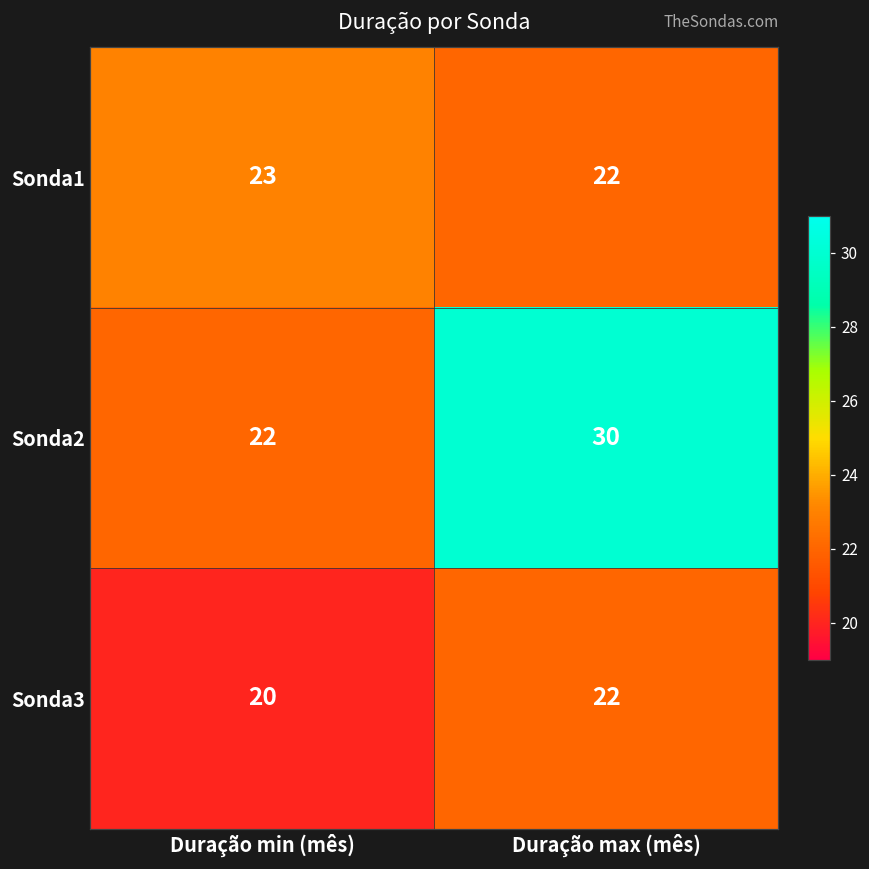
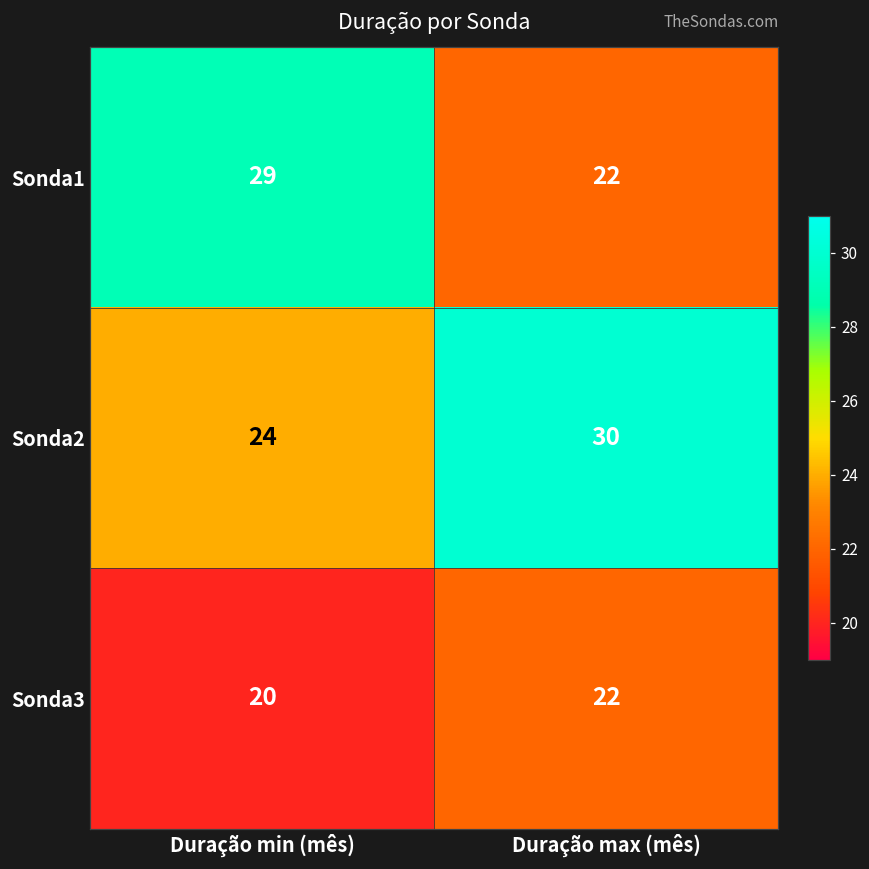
  {
    "Sonda1": {
-     "Duração min (mês)": 23,
+     "Duração min (mês)": 29,
      "Duração max (mês)": 22
    },
    "Sonda2": {
-     "Duração min (mês)": 22,
+     "Duração min (mês)": 24,
      "Duração max (mês)": 30
    },
    "Sonda3": {
      "Duração min (mês)": 20,
      "Duração max (mês)": 22
    }
  }
